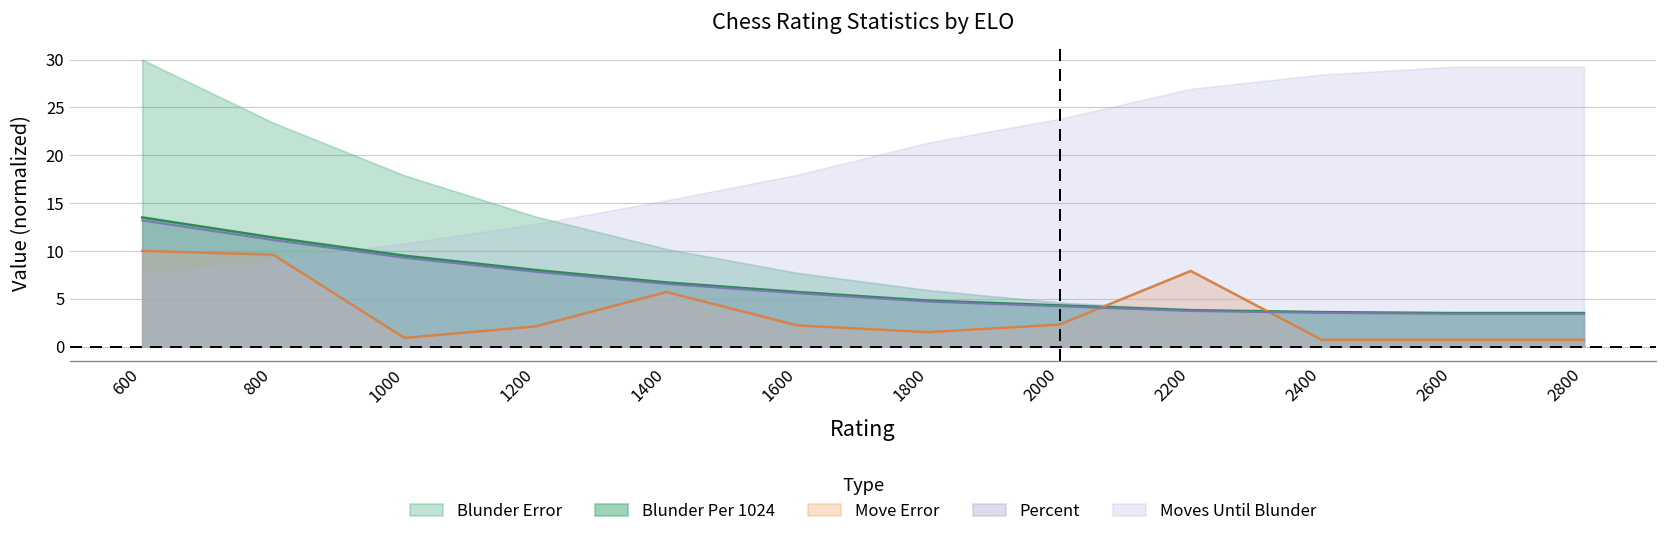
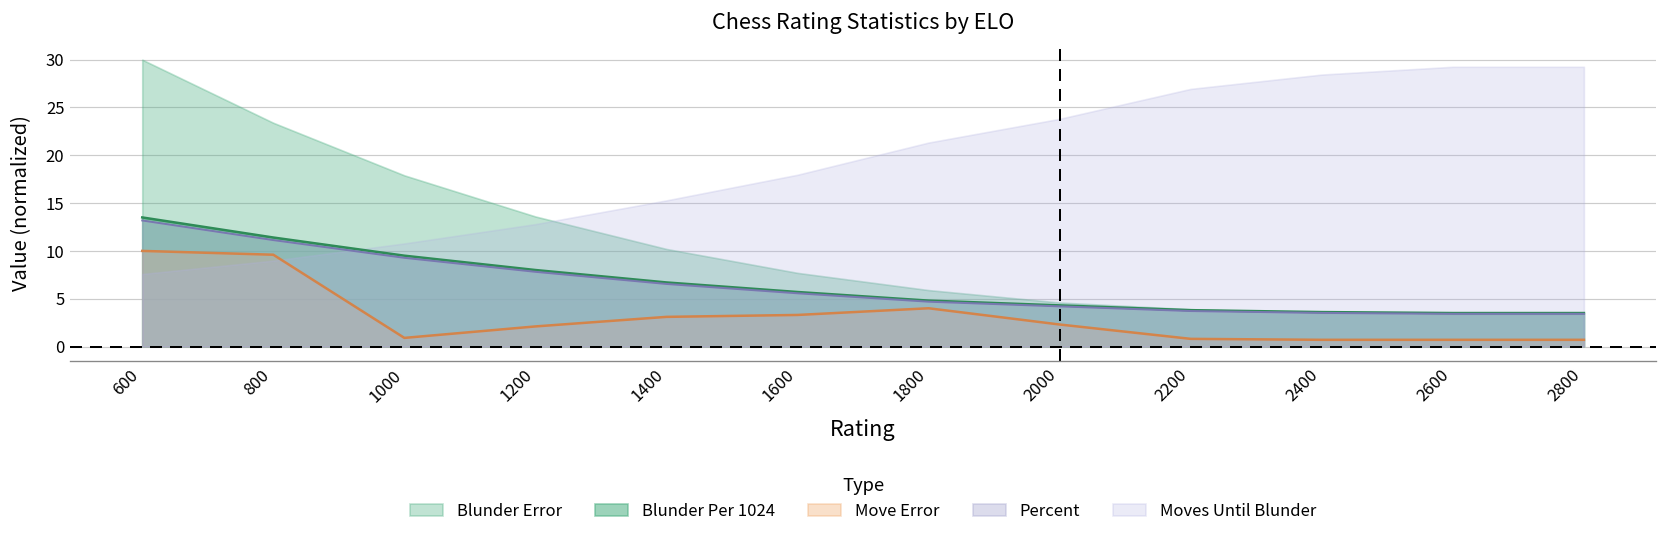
  {
    "Move Error": {
      "600": 10,
      "800": 10,
      "1000": 1,
      "1200": 2,
-     "1400": 6,
-     "1600": 2,
-     "1800": 2,
+     "1400": 3,
+     "1600": 3,
+     "1800": 4,
      "2000": 2,
-     "2200": 8,
+     "2200": 1,
      "2400": 1,
      "2600": 1,
      "2800": 1
    }
  }
